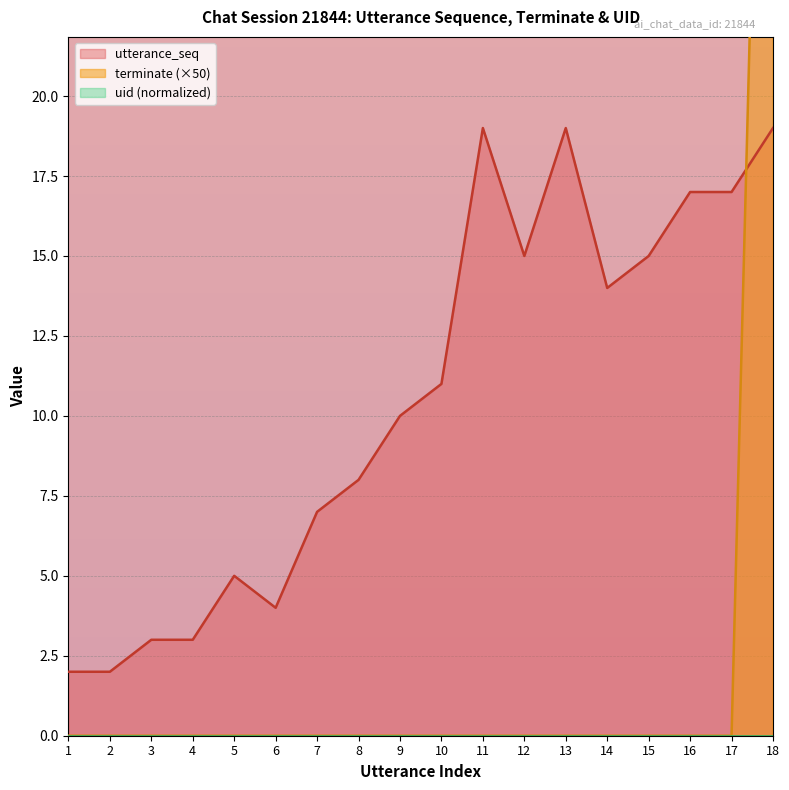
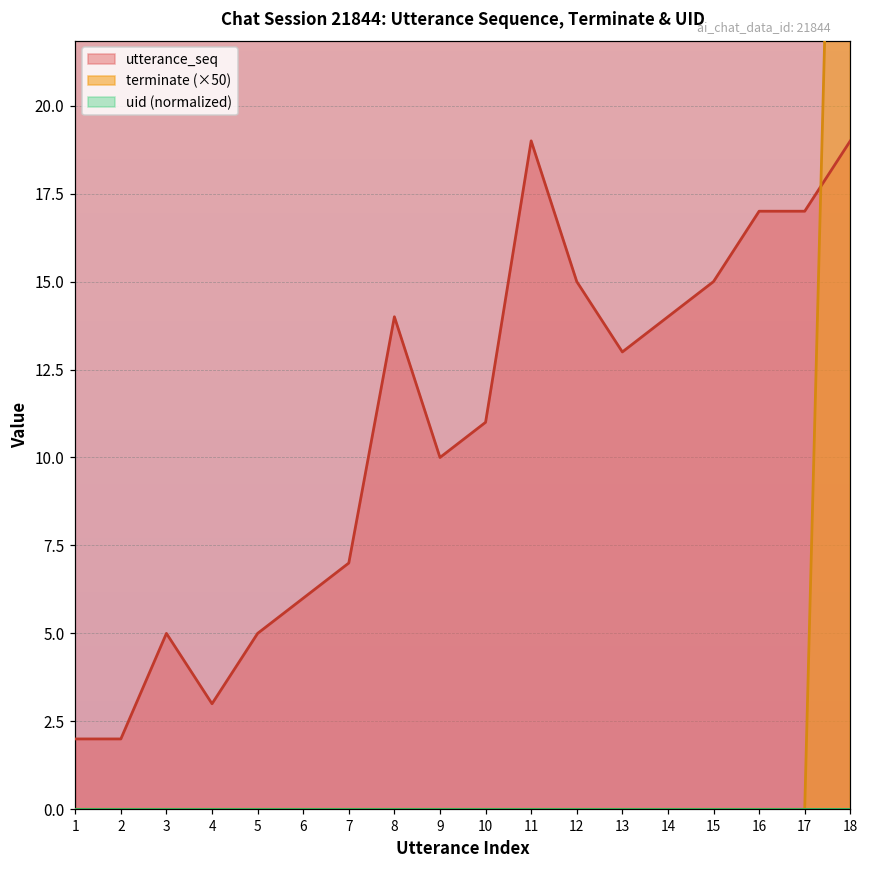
  {
    "utterance_seq": {
      "1": 2,
      "2": 2,
-     "3": 3,
+     "3": 5,
      "4": 3,
      "5": 5,
-     "6": 4,
+     "6": 6,
      "7": 7,
-     "8": 8,
+     "8": 14,
      "9": 10,
      "10": 11,
      "11": 19,
      "12": 15,
-     "13": 19,
+     "13": 13,
      "14": 14,
      "15": 15,
      "16": 17,
      "17": 17,
      "18": 19
    },
    "uid (normalized)": {
      "18": 0
    }
  }
